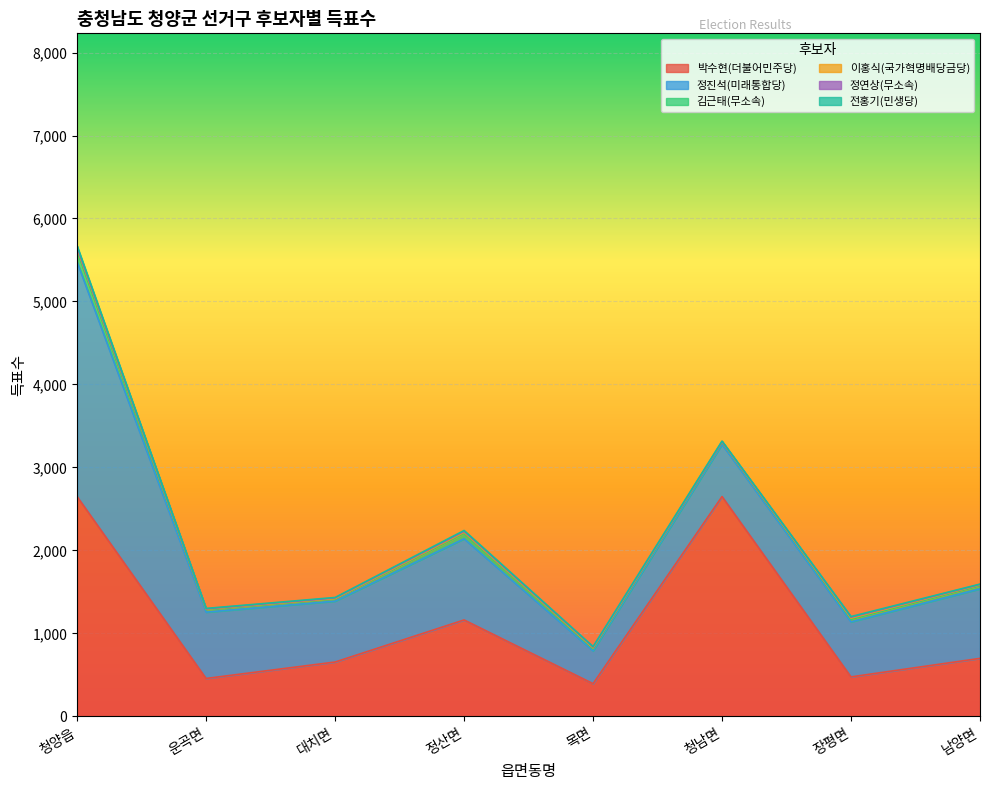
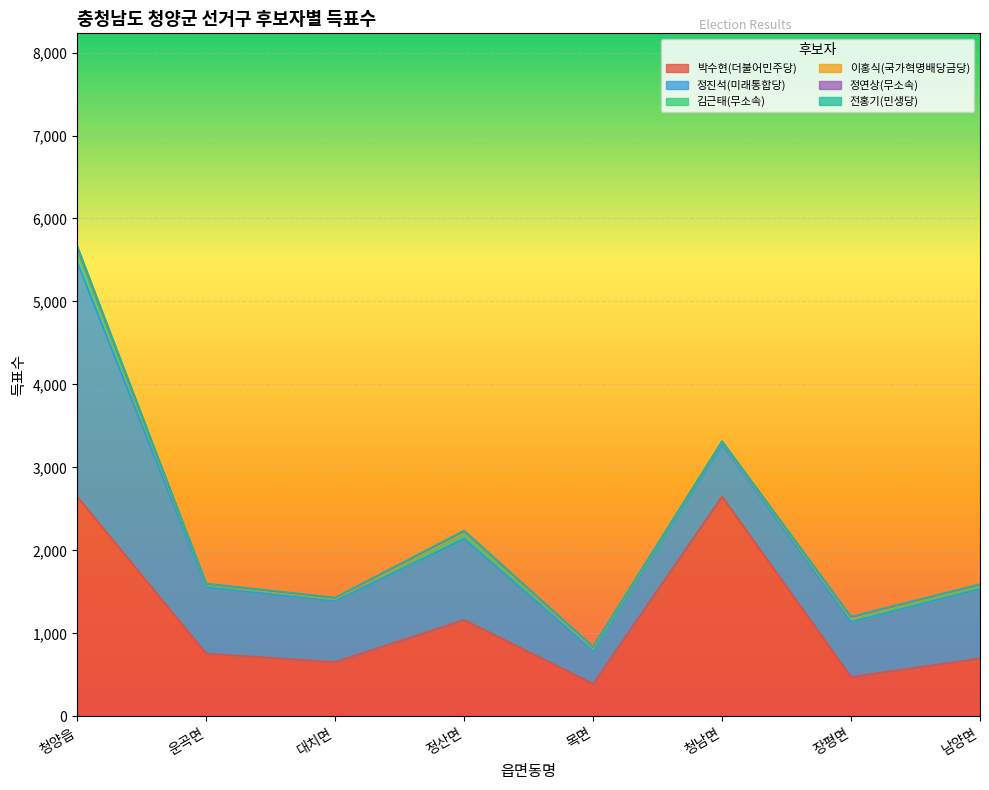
  {
    "박수현(더불어민주당)": {
      "청양읍": "2,600",
-     "운곡면": "500",
+     "운곡면": "800",
      "대치면": "700",
      "정산면": "1,200",
      "목면": "400",
      "청남면": "2,700",
      "장평면": "500",
      "남양면": "700"
    },
    "정진석(미래통합당)": {
      "청양읍": "2,800",
      "정산면": "1,000",
      "남양면": "800"
    }
  }
